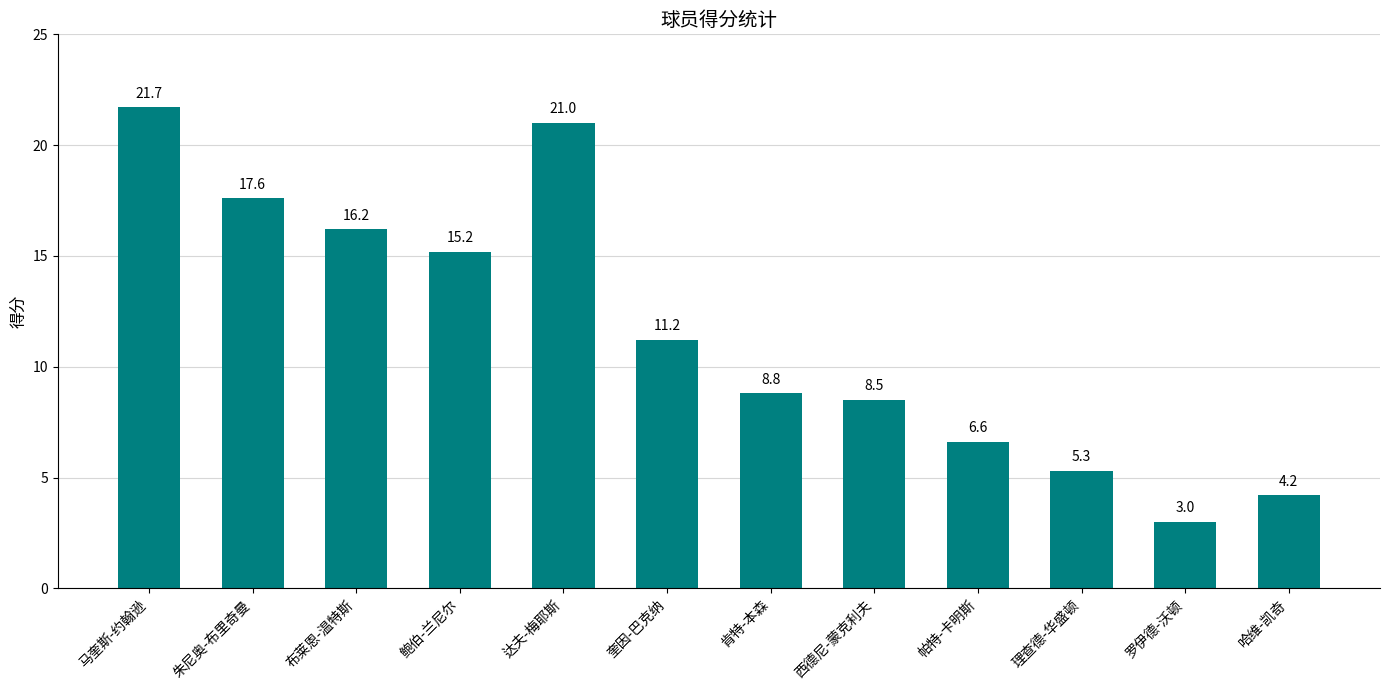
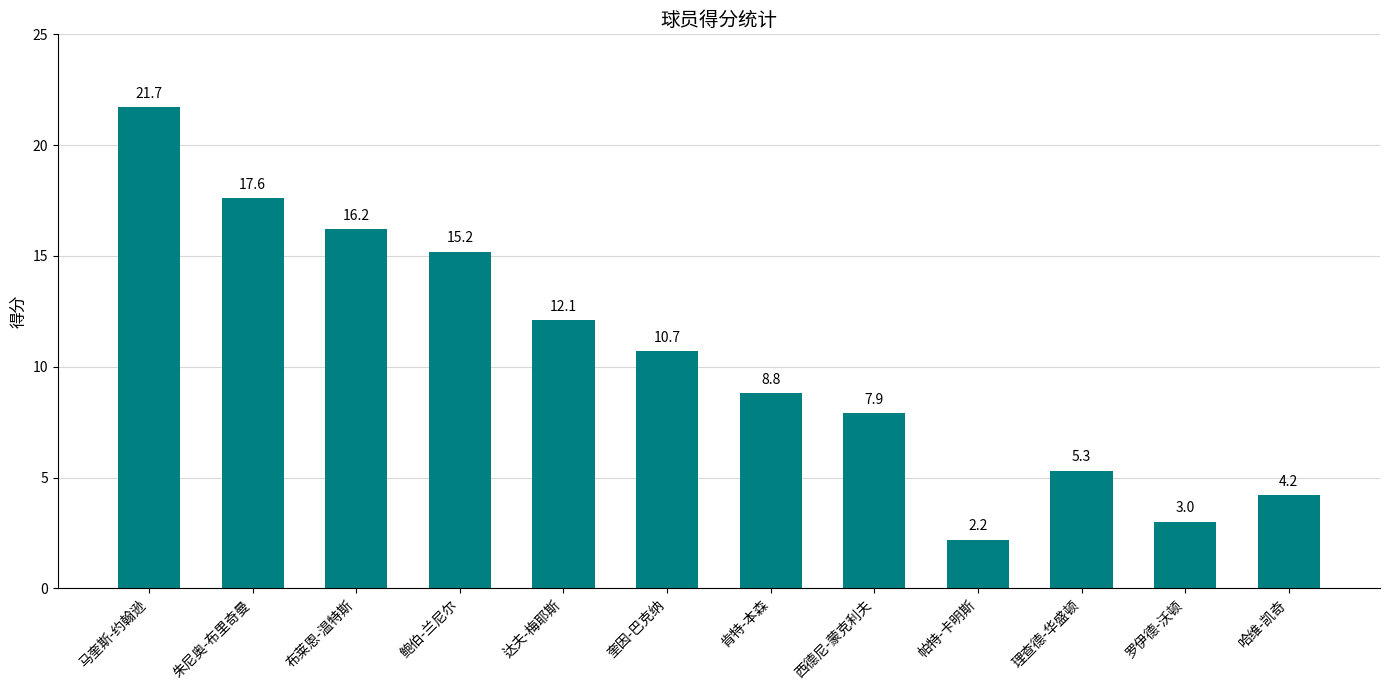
  {
    "马奎斯-约翰逊": 21.7,
    "朱尼奥-布里奇曼": 17.6,
    "布莱恩-温特斯": 16.2,
    "鲍伯-兰尼尔": 15.2,
-   "达夫-梅耶斯": 21.0,
-   "奎因-巴克纳": 11.2,
+   "达夫-梅耶斯": 12.1,
+   "奎因-巴克纳": 10.7,
    "肯特-本森": 8.8,
-   "西德尼-蒙克利夫": 8.5,
-   "帕特-卡明斯": 6.6,
+   "西德尼-蒙克利夫": 7.9,
+   "帕特-卡明斯": 2.2,
    "理查德-华盛顿": 5.3,
    "罗伊德-沃顿": 3.0,
    "哈维-凯奇": 4.2
  }
